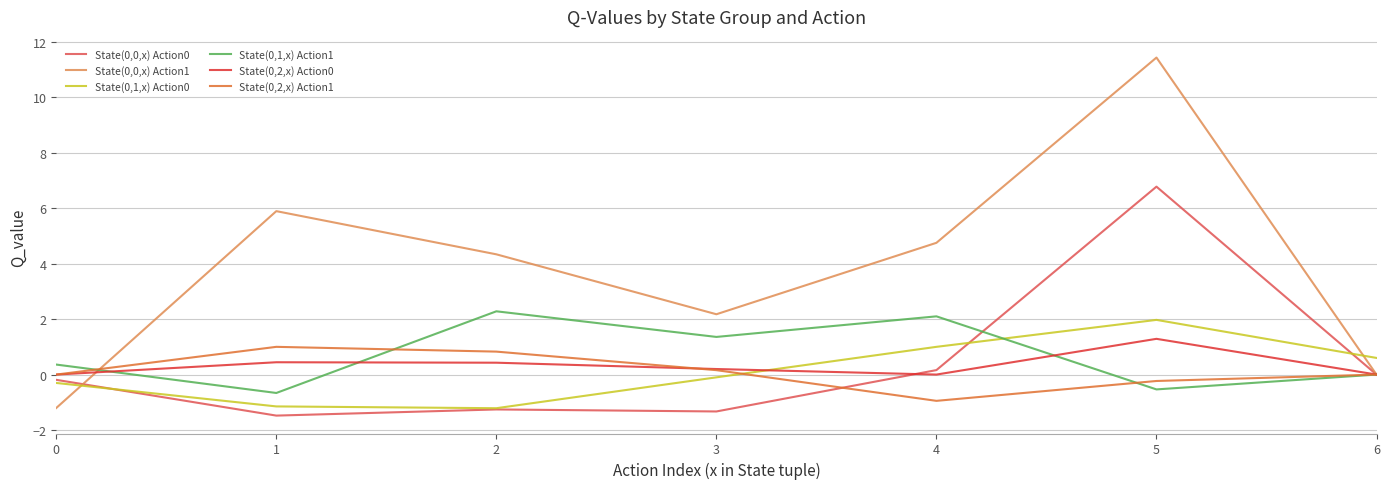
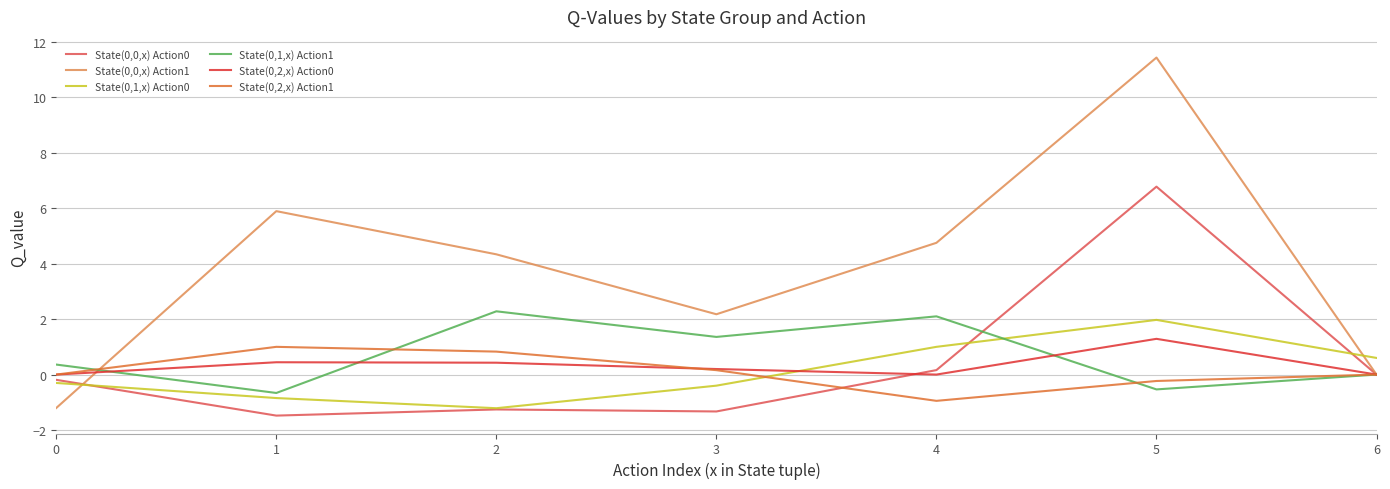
  {
    "State(0,1,x) Action0": {
      "0": -0.3,
-     "1": -1.1,
-     "3": -0.1,
+     "1": -0.8,
+     "3": -0.4,
      "4": 1.0,
      "5": 2.0,
      "6": 0.6
    },
    "State(0,1,x) Action1": {
      "0": 0.4,
      "1": -0.7,
      "2": 2.3,
      "3": 1.4,
      "4": 2.1,
      "5": -0.5
    }
  }
